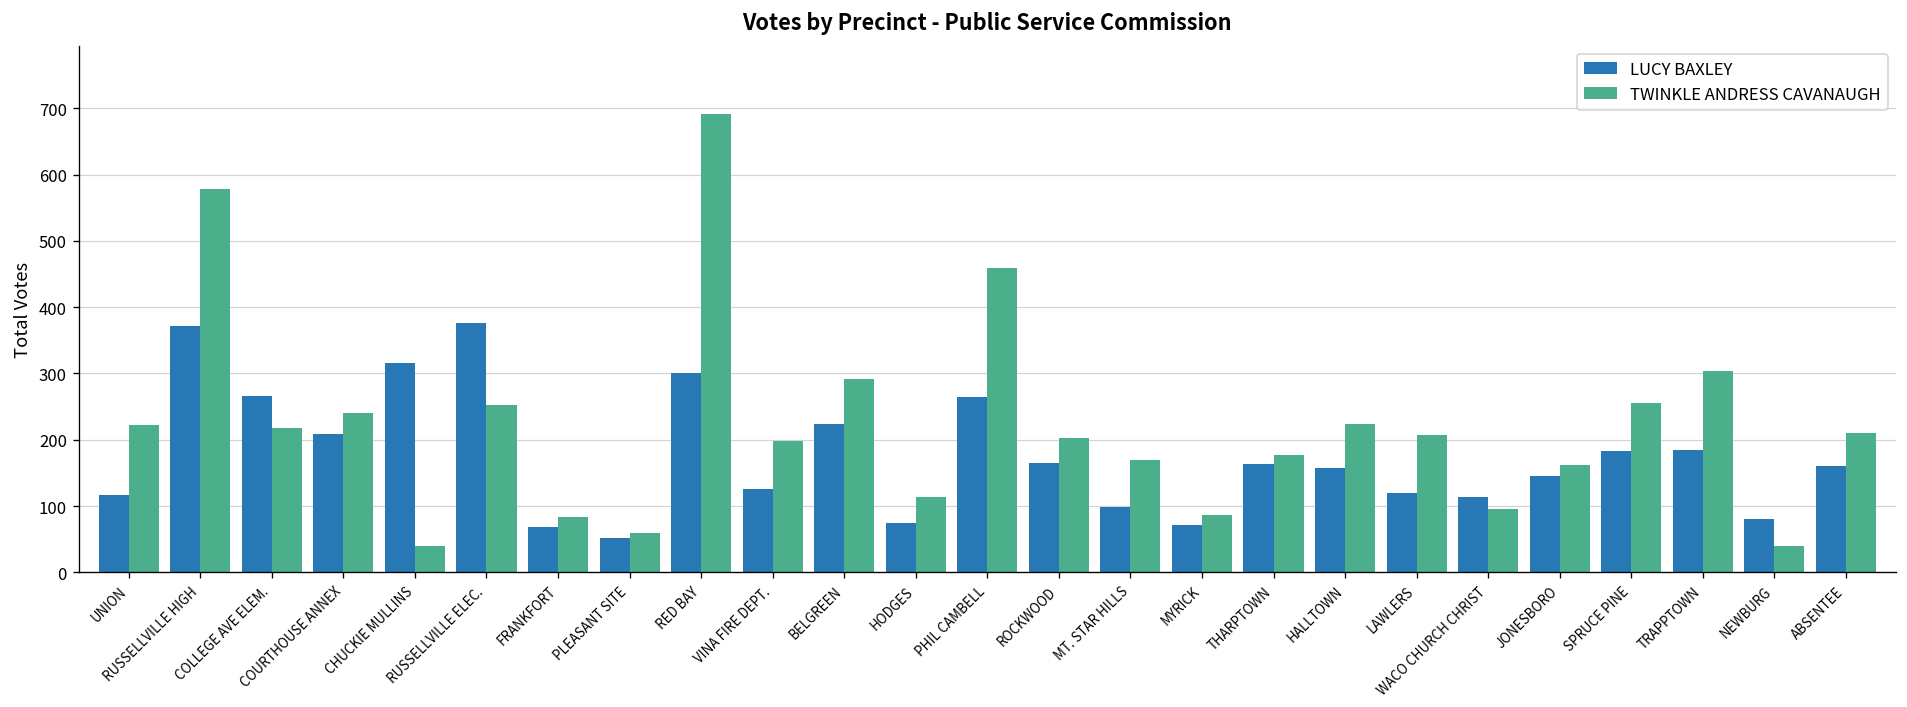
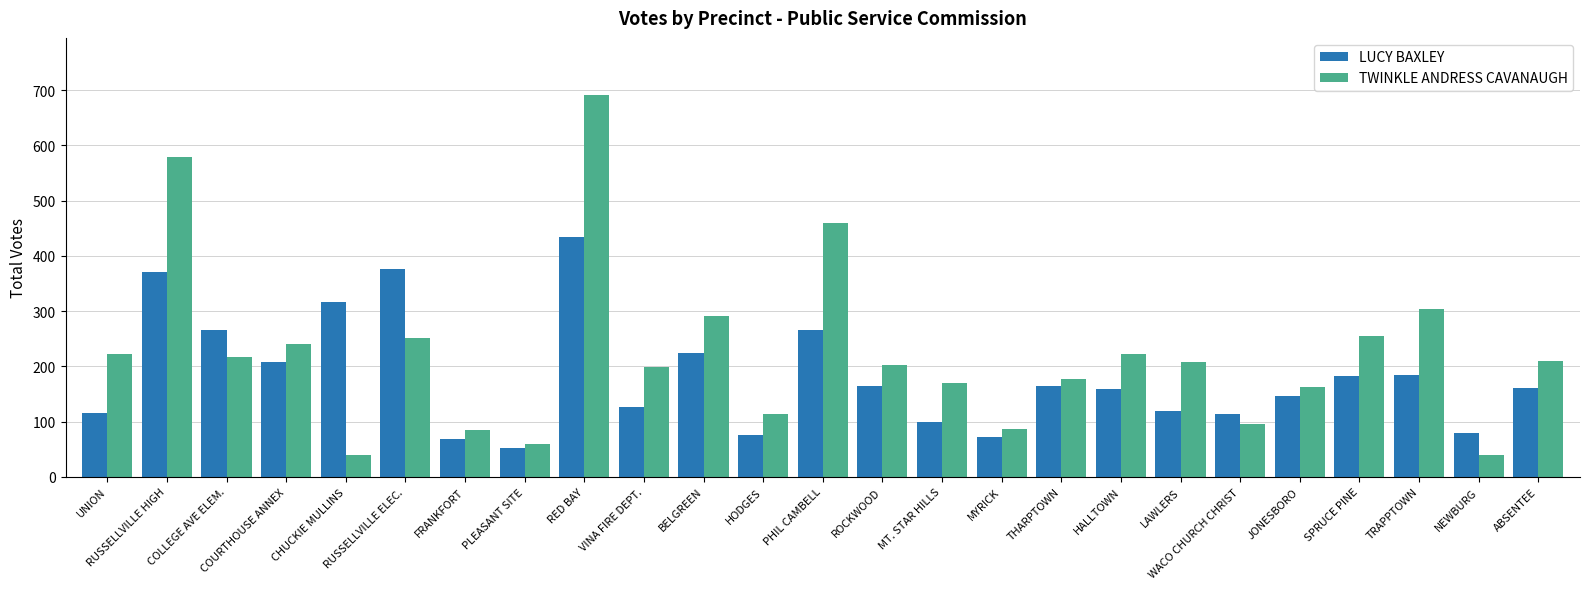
  {
    "LUCY BAXLEY": {
      "UNION": 120,
      "RUSSELLVILLE HIGH": 370,
      "COLLEGE AVE ELEM.": 270,
      "COURTHOUSE ANNEX": 210,
      "CHUCKIE MULLINS": 320,
      "RUSSELLVILLE ELEC.": 380,
      "FRANKFORT": 70,
      "PLEASANT SITE": 50,
-     "RED BAY": 300,
+     "RED BAY": 430,
      "VINA FIRE DEPT.": 130,
      "BELGREEN": 220,
      "HODGES": 80,
      "PHIL CAMBELL": 270,
      "ROCKWOOD": 170,
      "MT. STAR HILLS": 100,
      "MYRICK": 70,
      "THARPTOWN": 160,
      "HALLTOWN": 160,
      "LAWLERS": 120,
      "WACO CHURCH CHRIST": 110,
      "JONESBORO": 150,
      "SPRUCE PINE": 180,
      "TRAPPTOWN": 190,
      "NEWBURG": 80,
      "ABSENTEE": 160
    },
    "TWINKLE ANDRESS CAVANAUGH": {
      "UNION": 220,
      "RUSSELLVILLE HIGH": 580,
      "COLLEGE AVE ELEM.": 220,
      "COURTHOUSE ANNEX": 240,
      "CHUCKIE MULLINS": 40,
      "RUSSELLVILLE ELEC.": 250,
      "FRANKFORT": 80,
      "PLEASANT SITE": 60,
      "RED BAY": 690,
      "VINA FIRE DEPT.": 200,
      "BELGREEN": 290,
      "HODGES": 110,
      "PHIL CAMBELL": 460,
      "ROCKWOOD": 200,
      "MT. STAR HILLS": 170,
      "MYRICK": 90,
      "THARPTOWN": 180,
      "HALLTOWN": 220,
      "LAWLERS": 210,
      "WACO CHURCH CHRIST": 100,
      "JONESBORO": 160,
      "SPRUCE PINE": 260,
      "TRAPPTOWN": 300,
      "NEWBURG": 40,
      "ABSENTEE": 210
    }
  }
